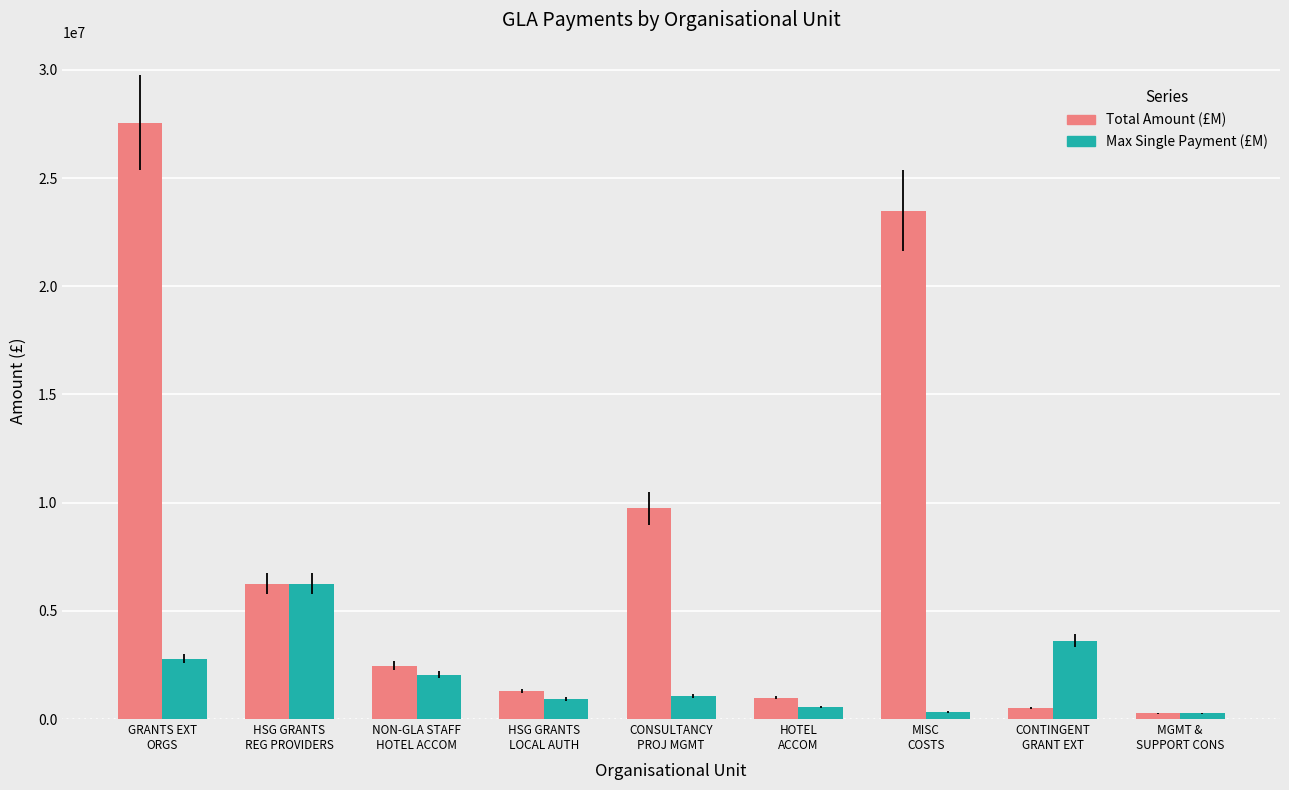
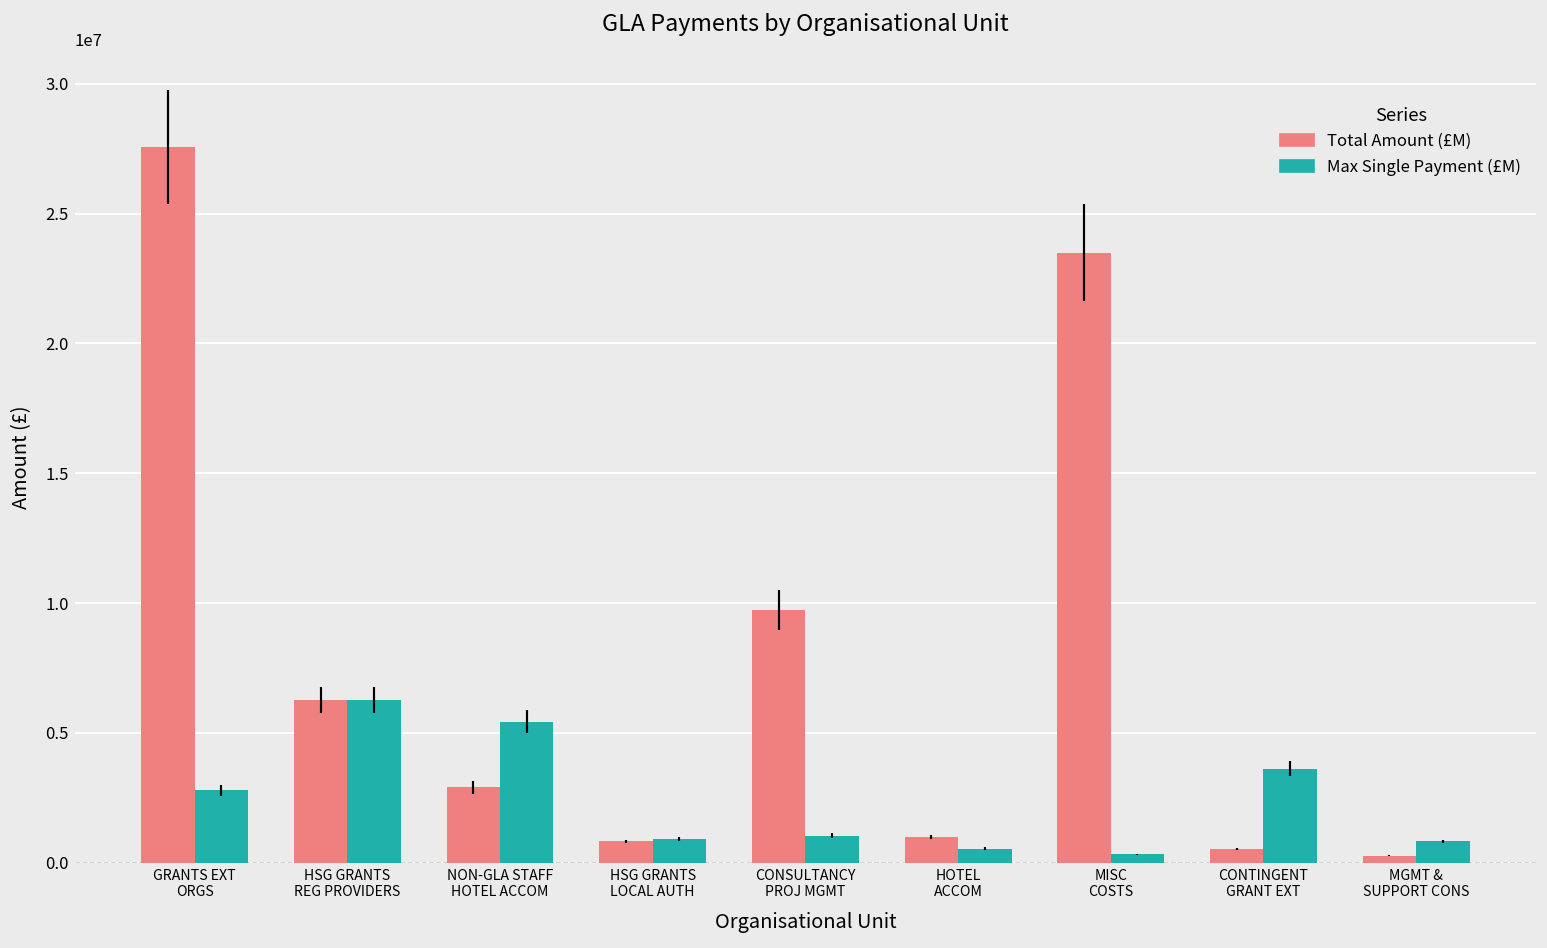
  {
    "Total Amount (£M)": {
      "GRANTS EXT ORGS": 27600000,
      "HSG GRANTS REG PROVIDERS": 6300000,
-     "NON-GLA STAFF HOTEL ACCOM": 2500000,
-     "HSG GRANTS LOCAL AUTH": 1300000,
+     "NON-GLA STAFF HOTEL ACCOM": 2900000,
+     "HSG GRANTS LOCAL AUTH": 800000,
      "CONSULTANCY PROJ MGMT": 9700000,
      "HOTEL ACCOM": 1000000,
      "MISC COSTS": 23500000,
      "CONTINGENT GRANT EXT": 500000,
      "MGMT & SUPPORT CONS": 300000
    },
    "Max Single Payment (£M)": {
      "GRANTS EXT ORGS": 2800000,
      "HSG GRANTS REG PROVIDERS": 6300000,
-     "NON-GLA STAFF HOTEL ACCOM": 2000000,
+     "NON-GLA STAFF HOTEL ACCOM": 5400000,
      "HSG GRANTS LOCAL AUTH": 900000,
      "CONSULTANCY PROJ MGMT": 1000000,
      "HOTEL ACCOM": 500000,
      "MISC COSTS": 300000,
      "CONTINGENT GRANT EXT": 3600000,
-     "MGMT & SUPPORT CONS": 300000
+     "MGMT & SUPPORT CONS": 800000
    }
  }
